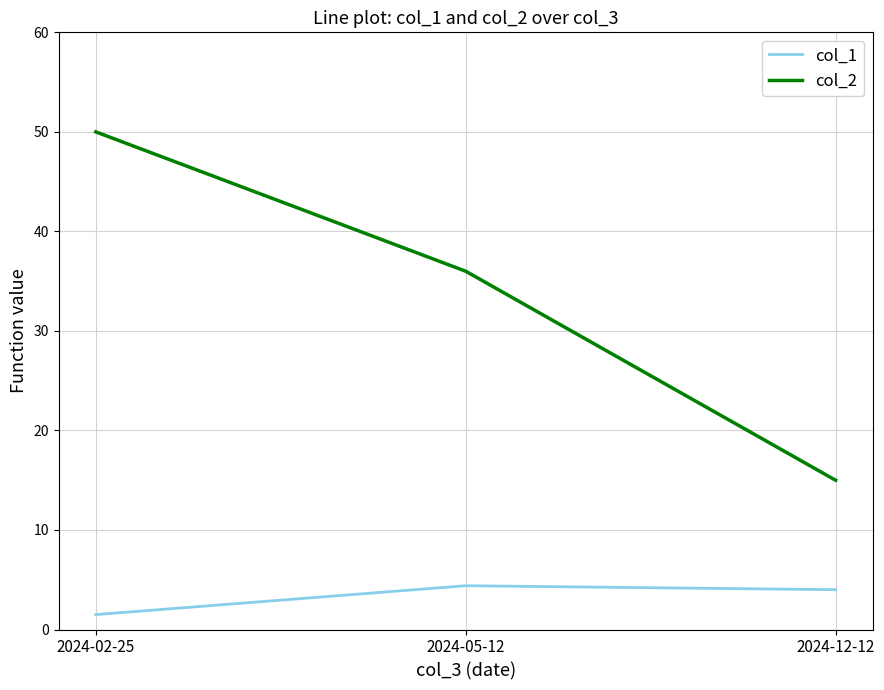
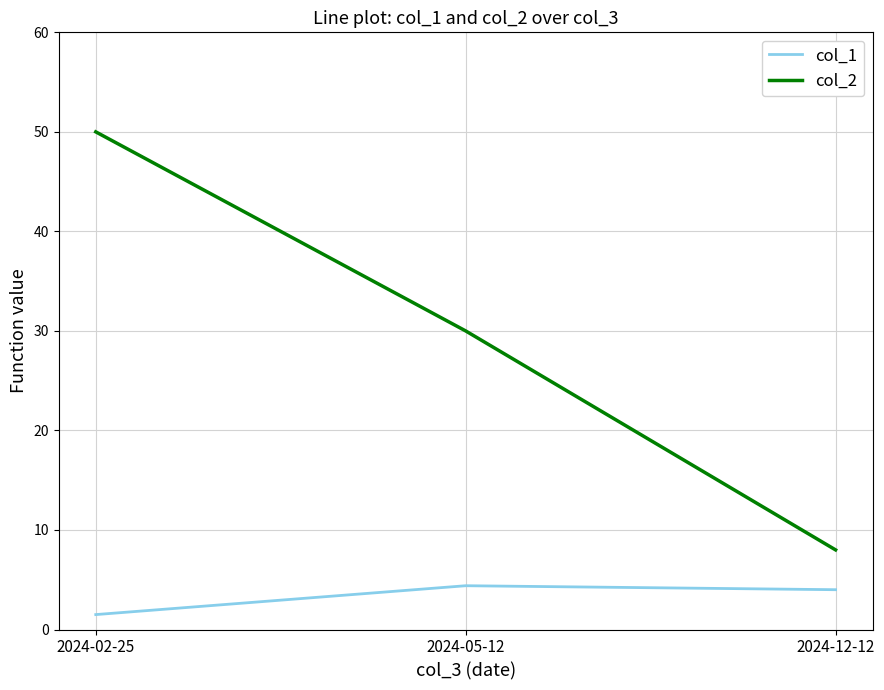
  {
    "col_1": {
      "2024-02-25": 2,
      "2024-05-12": 4,
      "2024-12-12": 4
    },
    "col_2": {
      "2024-02-25": 50,
-     "2024-05-12": 36,
-     "2024-12-12": 15
+     "2024-05-12": 30,
+     "2024-12-12": 8
    }
  }
